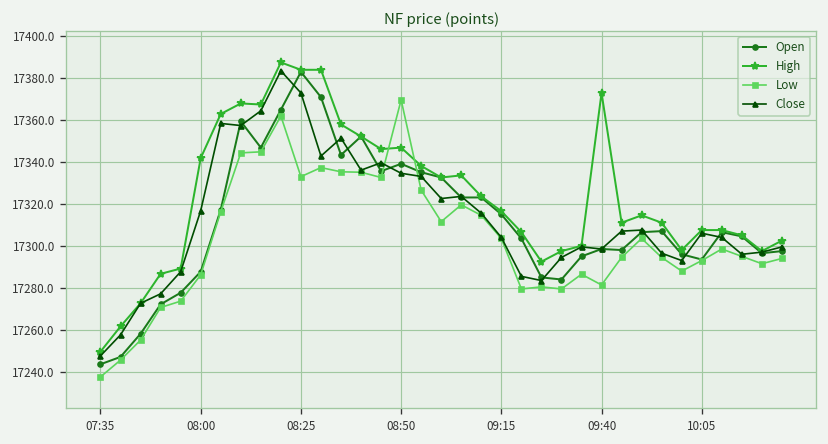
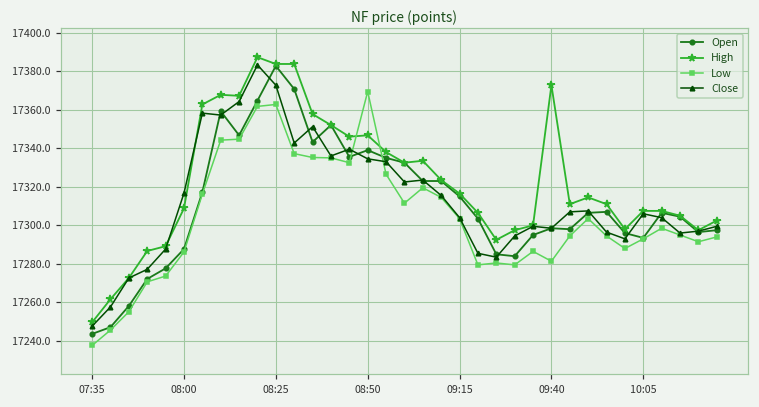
  {
    "High": {
      "07:35": 17250,
-     "08:00": 17342,
+     "08:00": 17309,
      "08:50": 17347,
      "09:15": 17317,
      "09:40": 17373,
      "10:05": 17308
    },
    "Low": {
      "07:35": 17238,
      "08:00": 17286,
-     "08:25": 17333,
+     "08:25": 17363,
      "08:50": 17369,
      "09:40": 17281
    }
  }
